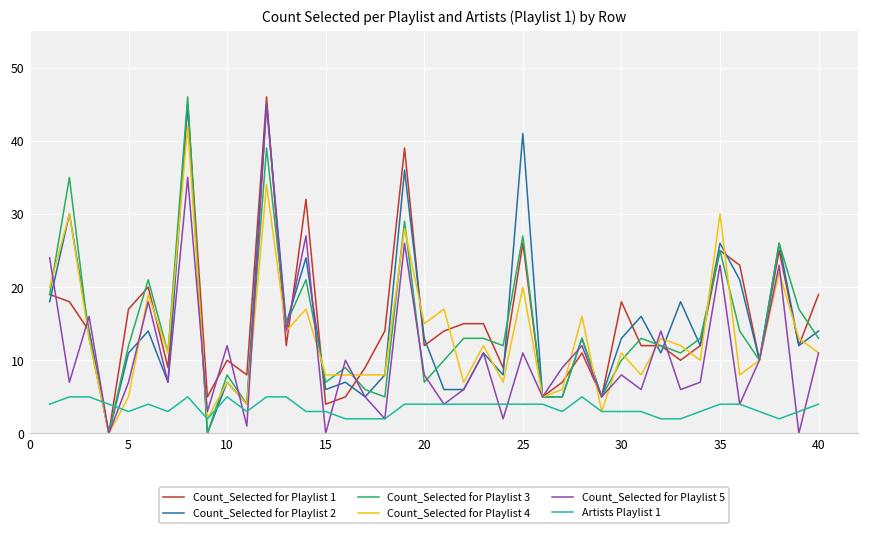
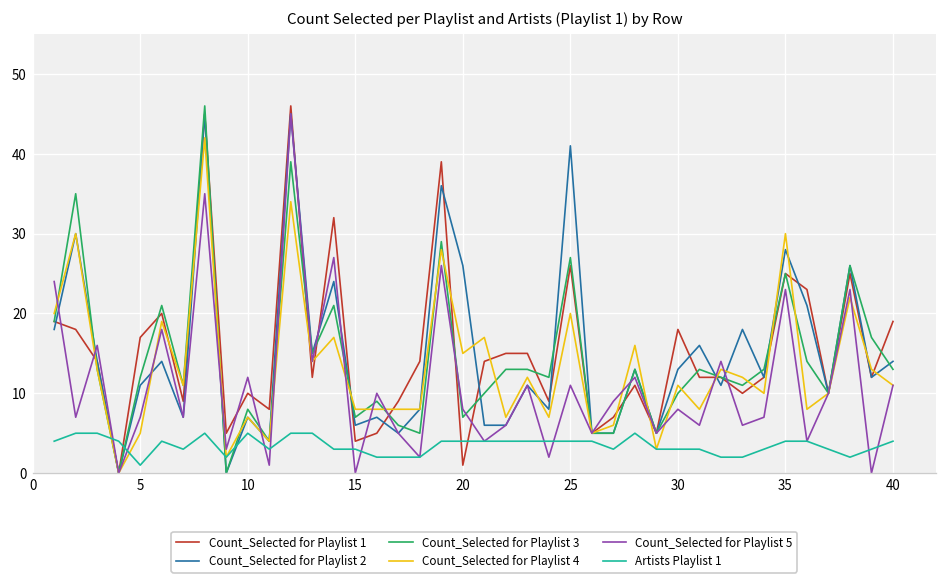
  {
    "Count_Selected for Playlist 1": {
      "5": 17,
      "10": 10,
      "15": 4,
-     "20": 12,
+     "20": 1,
      "25": 26,
      "30": 18,
      "40": 19
    },
    "Count_Selected for Playlist 2": {
      "5": 11,
      "15": 6,
-     "20": 13,
+     "20": 26,
      "25": 41,
      "30": 13,
-     "35": 26,
+     "35": 28,
      "40": 14
    },
    "Count_Selected for Playlist 3": {
      "5": 12,
      "10": 8,
      "15": 7,
      "20": 7,
      "25": 27,
      "30": 10,
      "40": 13
    },
    "Count_Selected for Playlist 4": {
      "5": 5,
      "15": 8,
      "20": 15,
      "25": 20,
      "30": 11,
      "35": 30
    },
    "Count_Selected for Playlist 5": {
      "5": 7,
      "10": 12,
      "15": 0,
      "20": 8,
      "25": 11,
      "30": 8,
      "35": 23
    },
    "Artists Playlist 1": {
-     "5": 3,
+     "5": 1,
      "10": 5,
      "15": 3,
      "20": 4,
      "25": 4,
      "30": 3,
      "35": 4,
      "40": 4
    }
  }
